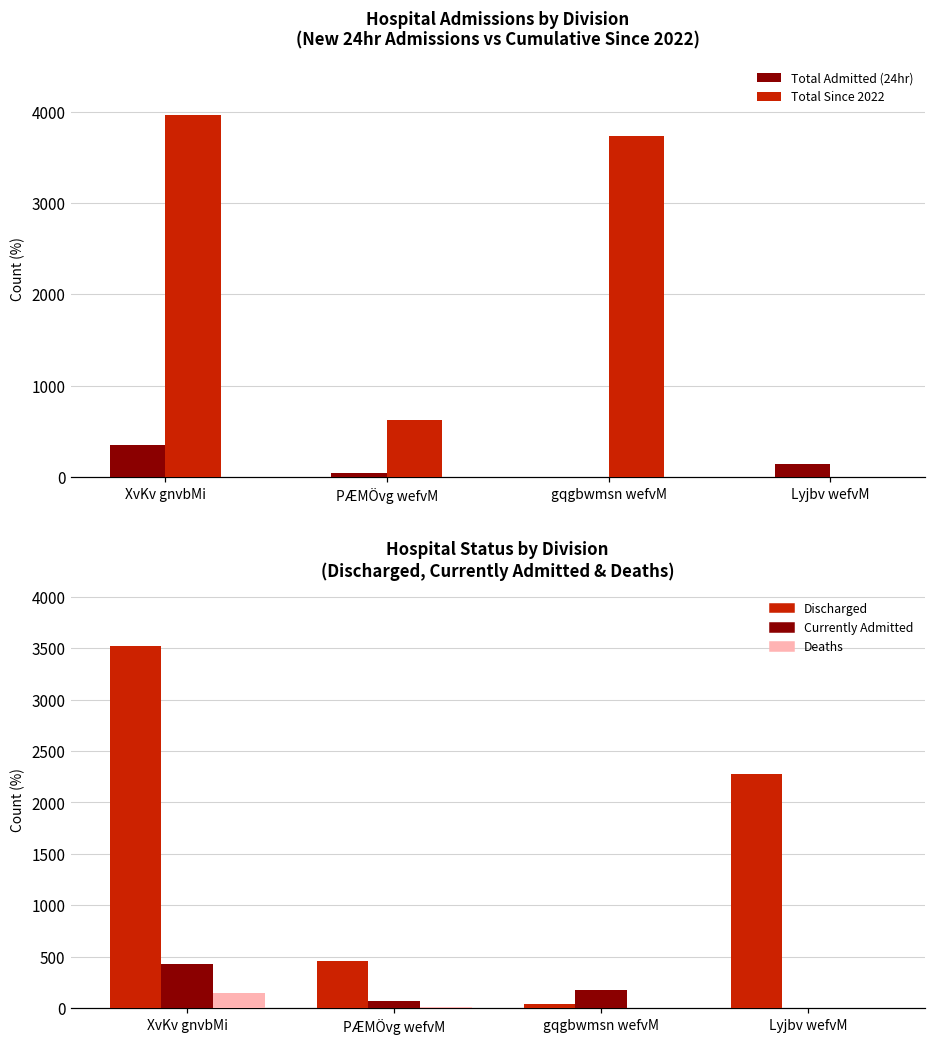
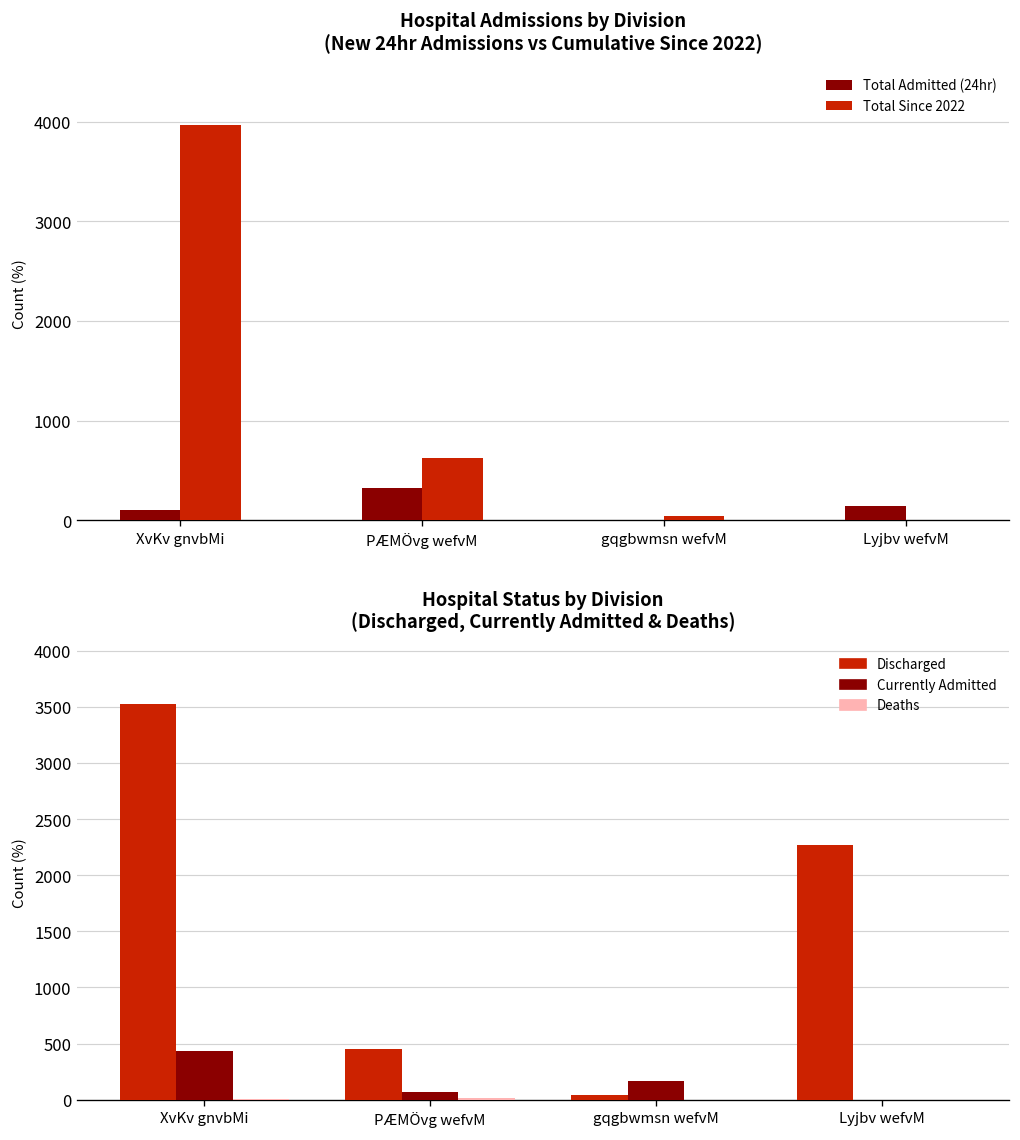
  {
    "Hospital Admissions by Division (New 24hr Admissions vs Cumulative Since 2022)": {
      "Total Admitted (24hr)": {
-       "XvKv gnvbMi": 300,
-       "PÆMÖvg wefvM": 0,
+       "XvKv gnvbMi": 100,
+       "PÆMÖvg wefvM": 300,
        "Lyjbv wefvM": 100
      },
      "Total Since 2022": {
        "XvKv gnvbMi": 4000,
        "PÆMÖvg wefvM": 600,
-       "gqgbwmsn wefvM": 3700
+       "gqgbwmsn wefvM": 0
      }
    },
    "Hospital Status by Division (Discharged, Currently Admitted & Deaths)": {
      "Discharged": {
        "XvKv gnvbMi": 3500,
        "PÆMÖvg wefvM": 500,
        "gqgbwmsn wefvM": 0,
        "Lyjbv wefvM": 2300
      },
      "Currently Admitted": {
        "XvKv gnvbMi": 400,
        "PÆMÖvg wefvM": 100,
        "gqgbwmsn wefvM": 200,
        "Lyjbv wefvM": 0
      },
      "Deaths": {
-       "XvKv gnvbMi": 100,
+       "XvKv gnvbMi": 0,
        "gqgbwmsn wefvM": 0,
        "Lyjbv wefvM": 0
      }
    }
  }
